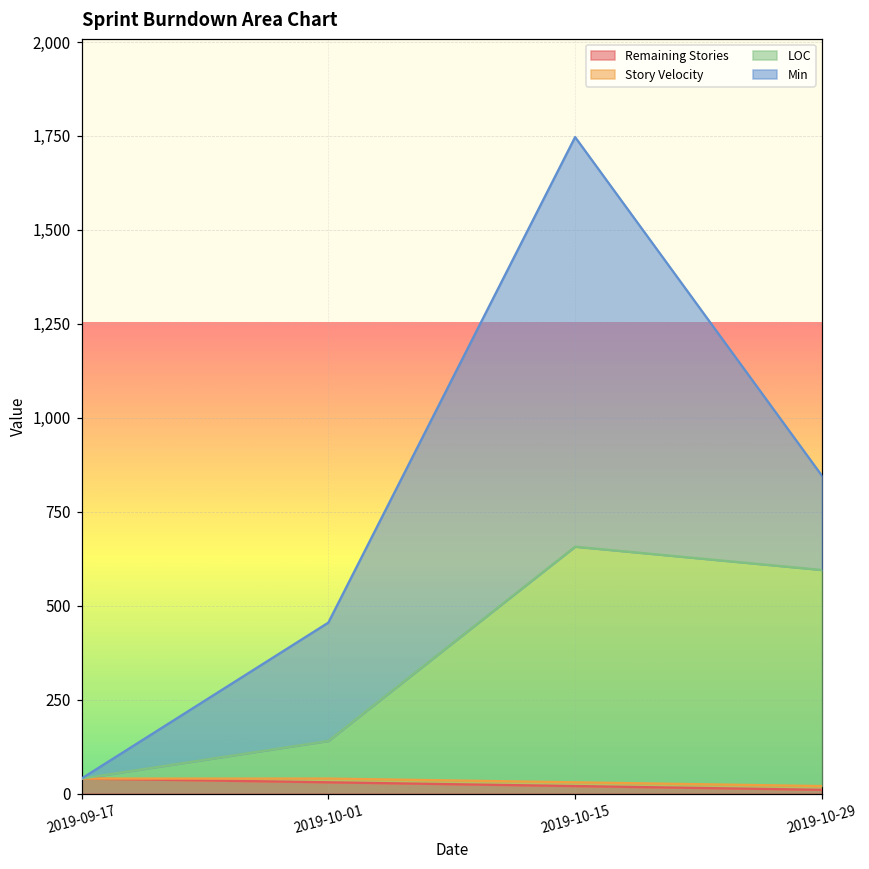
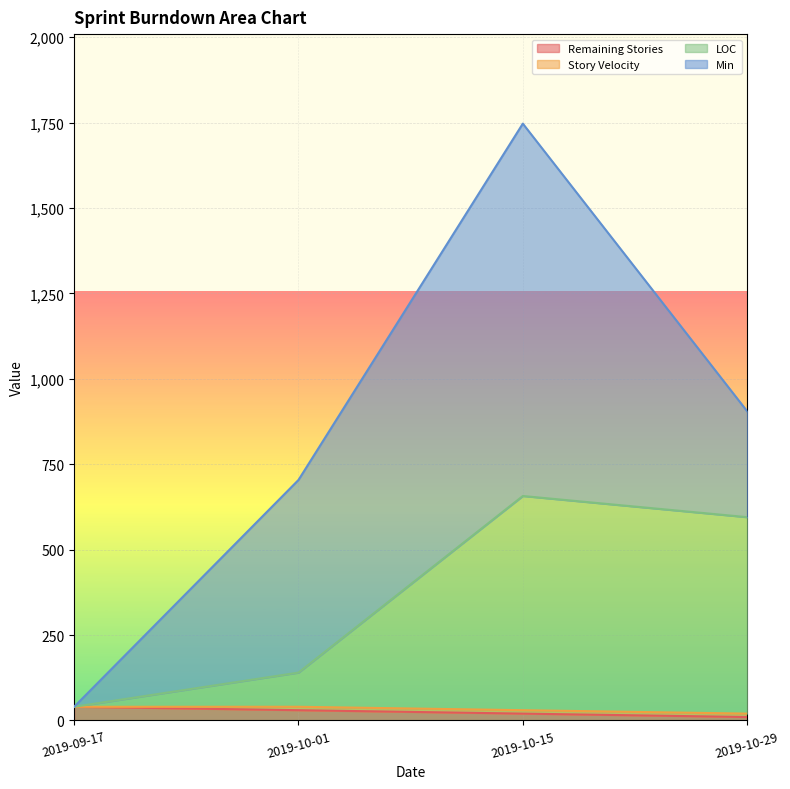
  {
    "Remaining Stories": {
      "2019-10-01": "30",
      "2019-10-15": "20",
      "2019-10-29": "10"
    },
    "Story Velocity": {
      "2019-10-01": "40",
      "2019-10-15": "30",
      "2019-10-29": "20"
    },
    "LOC": {
      "2019-10-01": "100",
      "2019-10-15": "630",
      "2019-10-29": "580"
    },
    "Min": {
-     "2019-10-01": "320",
+     "2019-10-01": "560",
      "2019-10-15": "1,090",
-     "2019-10-29": "250"
+     "2019-10-29": "310"
    }
  }
